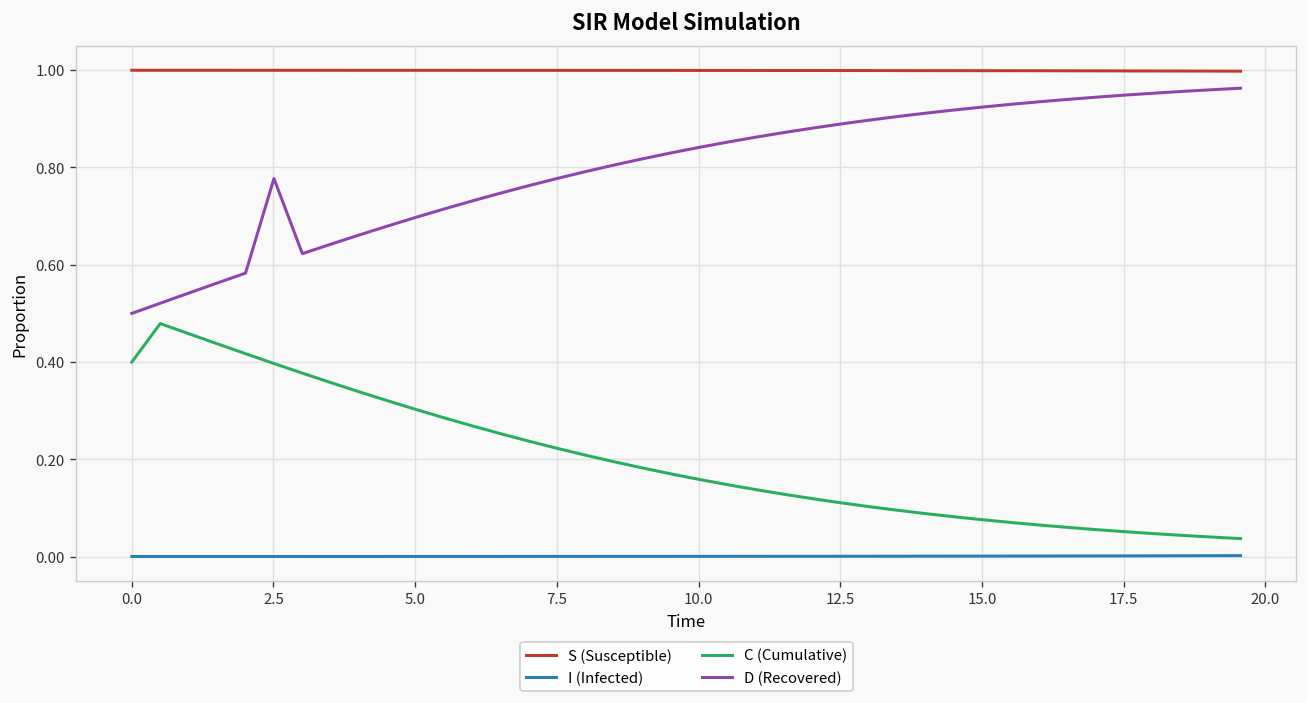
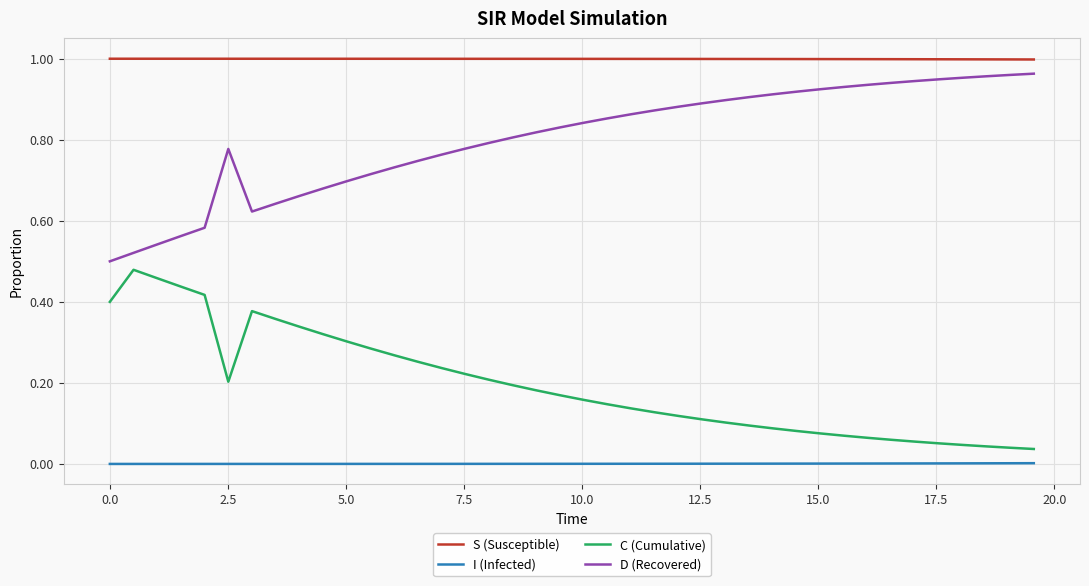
  {
    "S (Susceptible)": {
      "0.0": 1.00,
      "2.5": 1.00
    },
    "I (Infected)": {
      "0.0": 0.00,
      "2.5": 0.00
    },
    "C (Cumulative)": {
      "0.0": 0.40,
-     "2.5": 0.40
+     "2.5": 0.20
    },
    "D (Recovered)": {
      "0.0": 0.50,
      "2.5": 0.78
    }
  }
